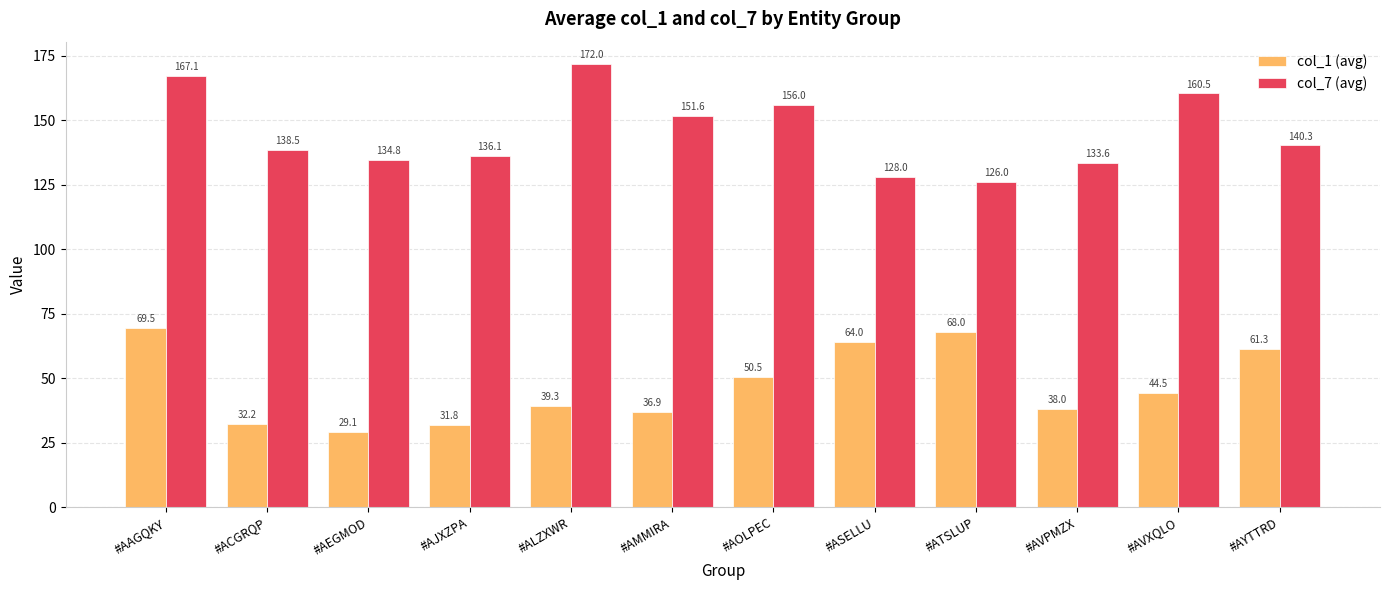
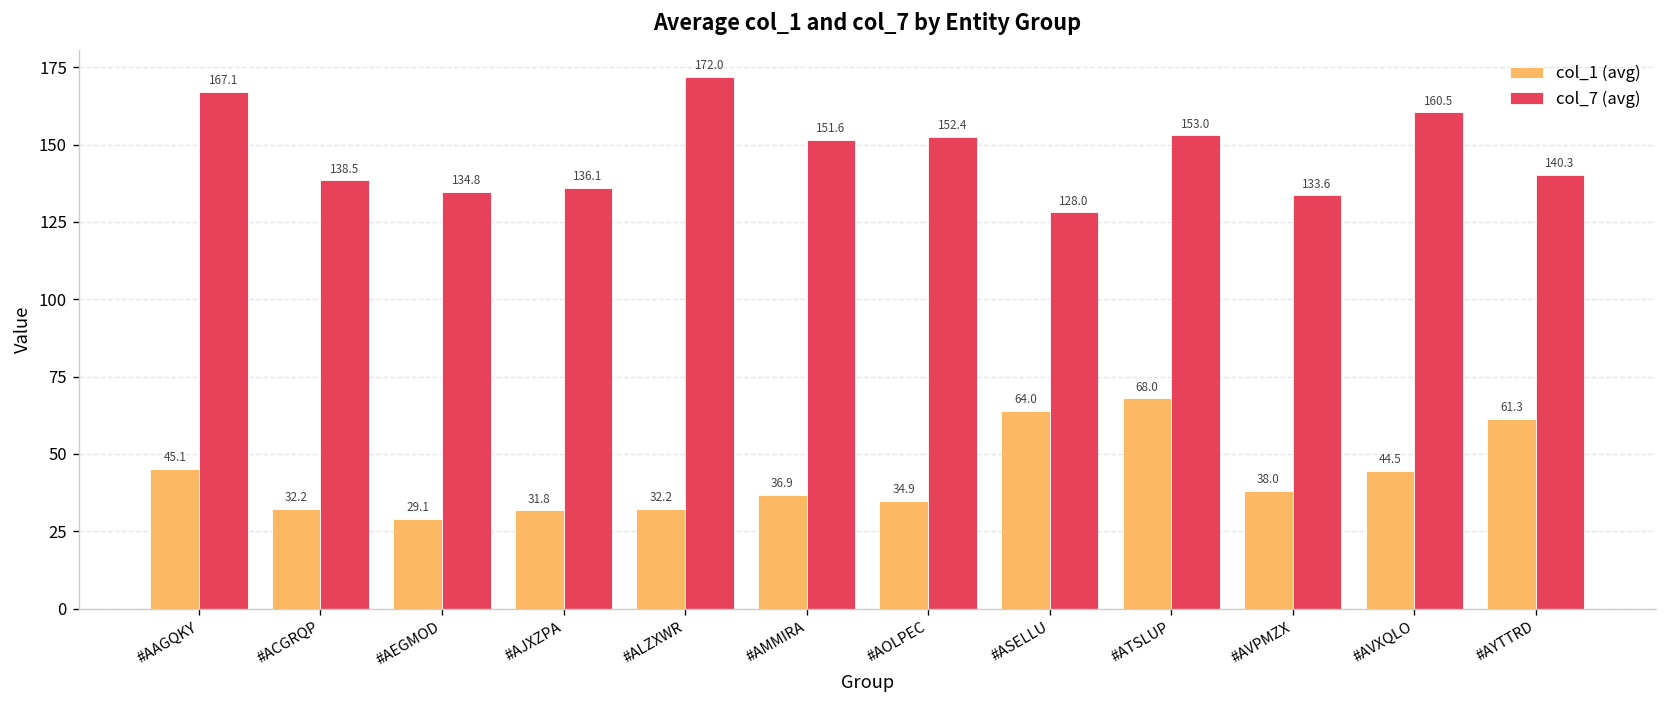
  {
    "col_1 (avg)": {
-     "#AAGQKY": 69.5,
+     "#AAGQKY": 45.1,
      "#ACGRQP": 32.2,
      "#AEGMOD": 29.1,
      "#AJXZPA": 31.8,
-     "#ALZXWR": 39.3,
+     "#ALZXWR": 32.2,
      "#AMMIRA": 36.9,
-     "#AOLPEC": 50.5,
+     "#AOLPEC": 34.9,
      "#ASELLU": 64.0,
      "#ATSLUP": 68.0,
      "#AVPMZX": 38.0,
      "#AVXQLO": 44.5,
      "#AYTTRD": 61.3
    },
    "col_7 (avg)": {
      "#AAGQKY": 167.1,
      "#ACGRQP": 138.5,
      "#AEGMOD": 134.8,
      "#AJXZPA": 136.1,
      "#ALZXWR": 172.0,
      "#AMMIRA": 151.6,
-     "#AOLPEC": 156.0,
+     "#AOLPEC": 152.4,
      "#ASELLU": 128.0,
-     "#ATSLUP": 126.0,
+     "#ATSLUP": 153.0,
      "#AVPMZX": 133.6,
      "#AVXQLO": 160.5,
      "#AYTTRD": 140.3
    }
  }
